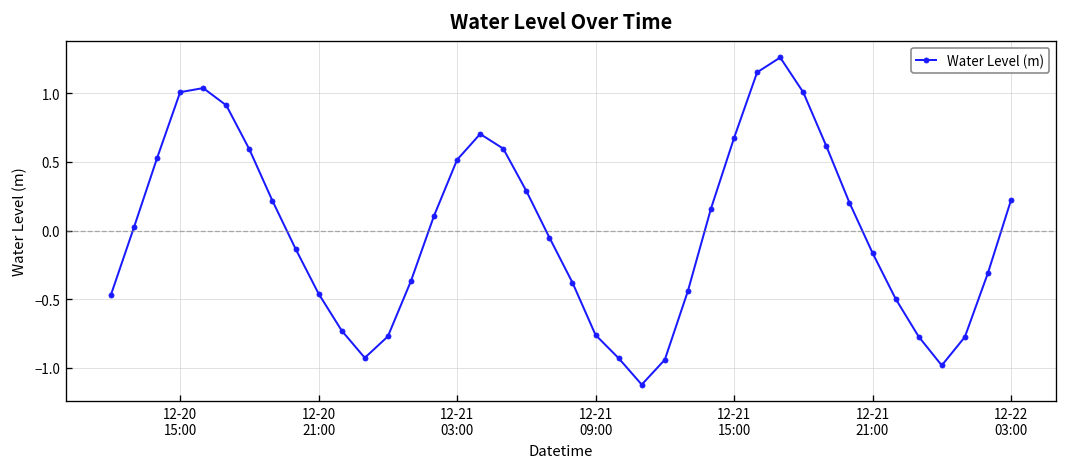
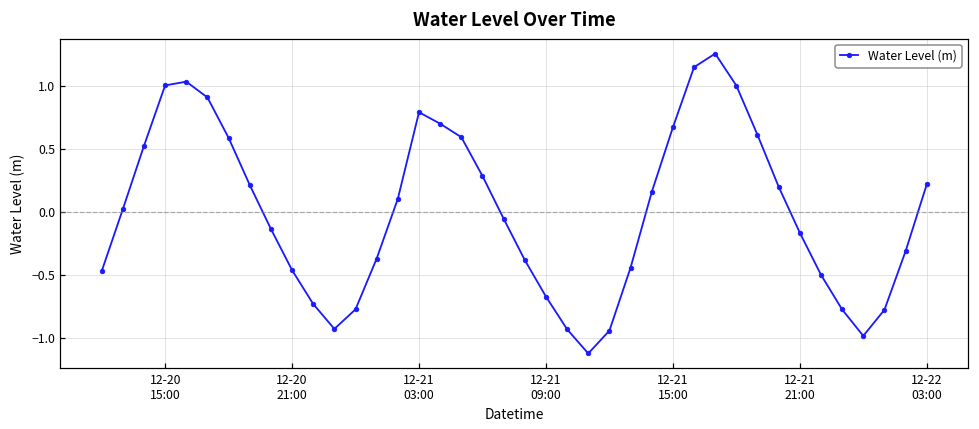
  {
    "12-20 15:00": 1.01,
    "12-20 21:00": -0.46,
-   "12-21 03:00": 0.52,
-   "12-21 09:00": -0.76,
+   "12-21 03:00": 0.79,
+   "12-21 09:00": -0.67,
    "12-21 15:00": 0.67,
    "12-21 21:00": -0.16,
    "12-22 03:00": 0.22
  }
